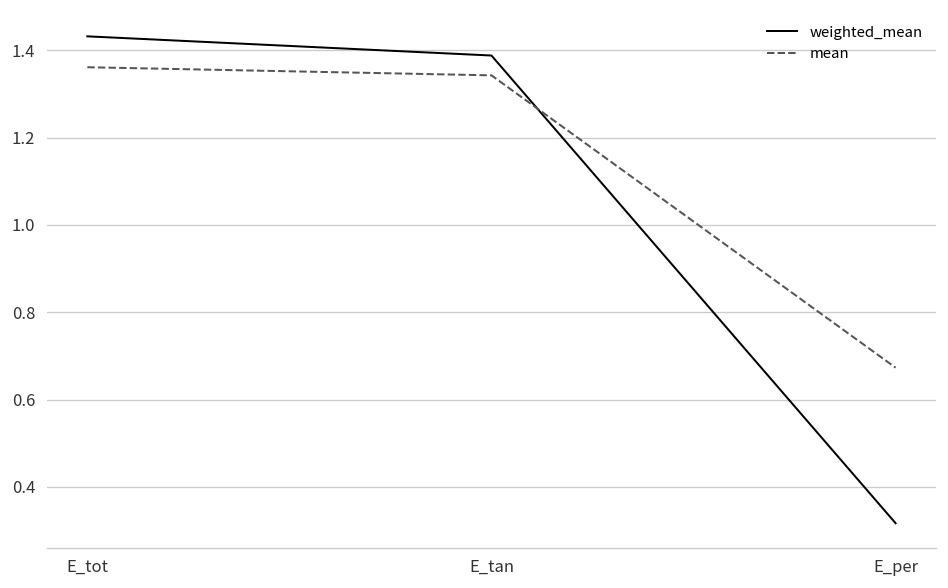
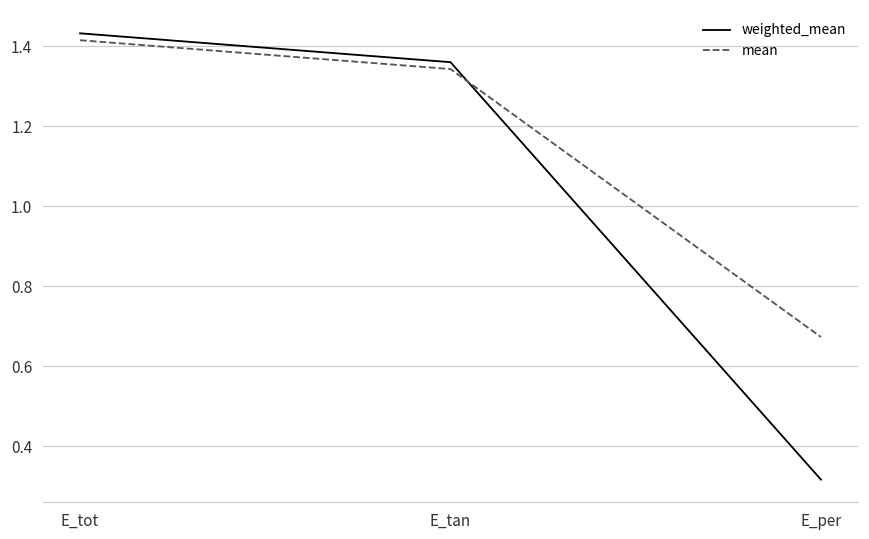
  {
    "weighted_mean": {
      "E_tot": 1.43,
-     "E_tan": 1.39,
+     "E_tan": 1.36,
      "E_per": 0.32
    },
    "mean": {
-     "E_tot": 1.36,
+     "E_tot": 1.41,
      "E_tan": 1.34,
      "E_per": 0.67
    }
  }
